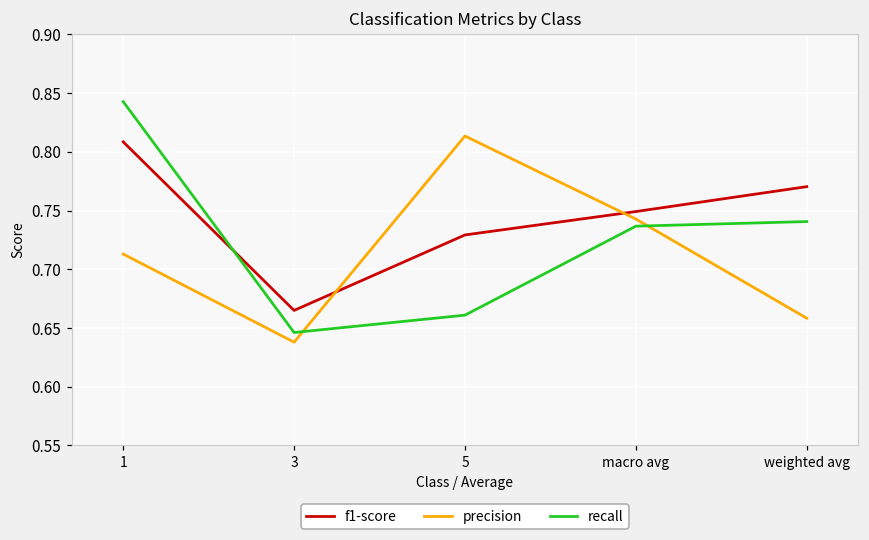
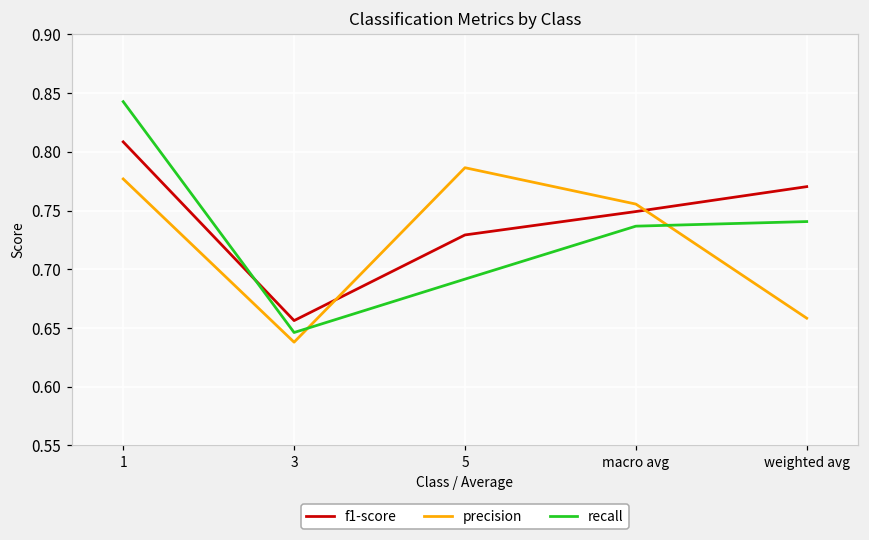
  {
    "f1-score": {
      "1": 0.809,
-     "3": 0.665,
+     "3": 0.656,
      "5": 0.729,
      "macro avg": 0.749,
      "weighted avg": 0.770
    },
    "precision": {
-     "1": 0.713,
+     "1": 0.777,
      "3": 0.638,
-     "5": 0.813,
-     "macro avg": 0.743,
+     "5": 0.786,
+     "macro avg": 0.756,
      "weighted avg": 0.658
    },
    "recall": {
      "1": 0.843,
      "3": 0.646,
-     "5": 0.661,
+     "5": 0.692,
      "macro avg": 0.737,
      "weighted avg": 0.741
    }
  }
